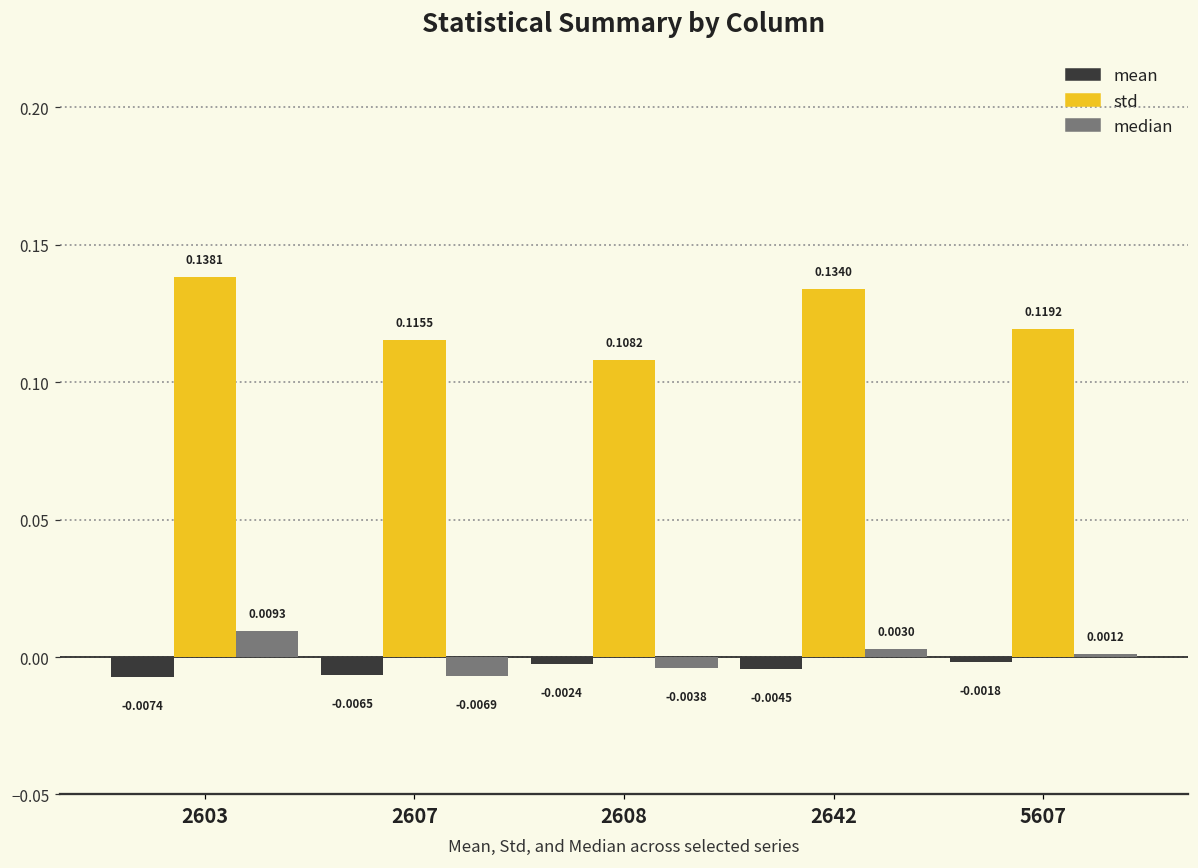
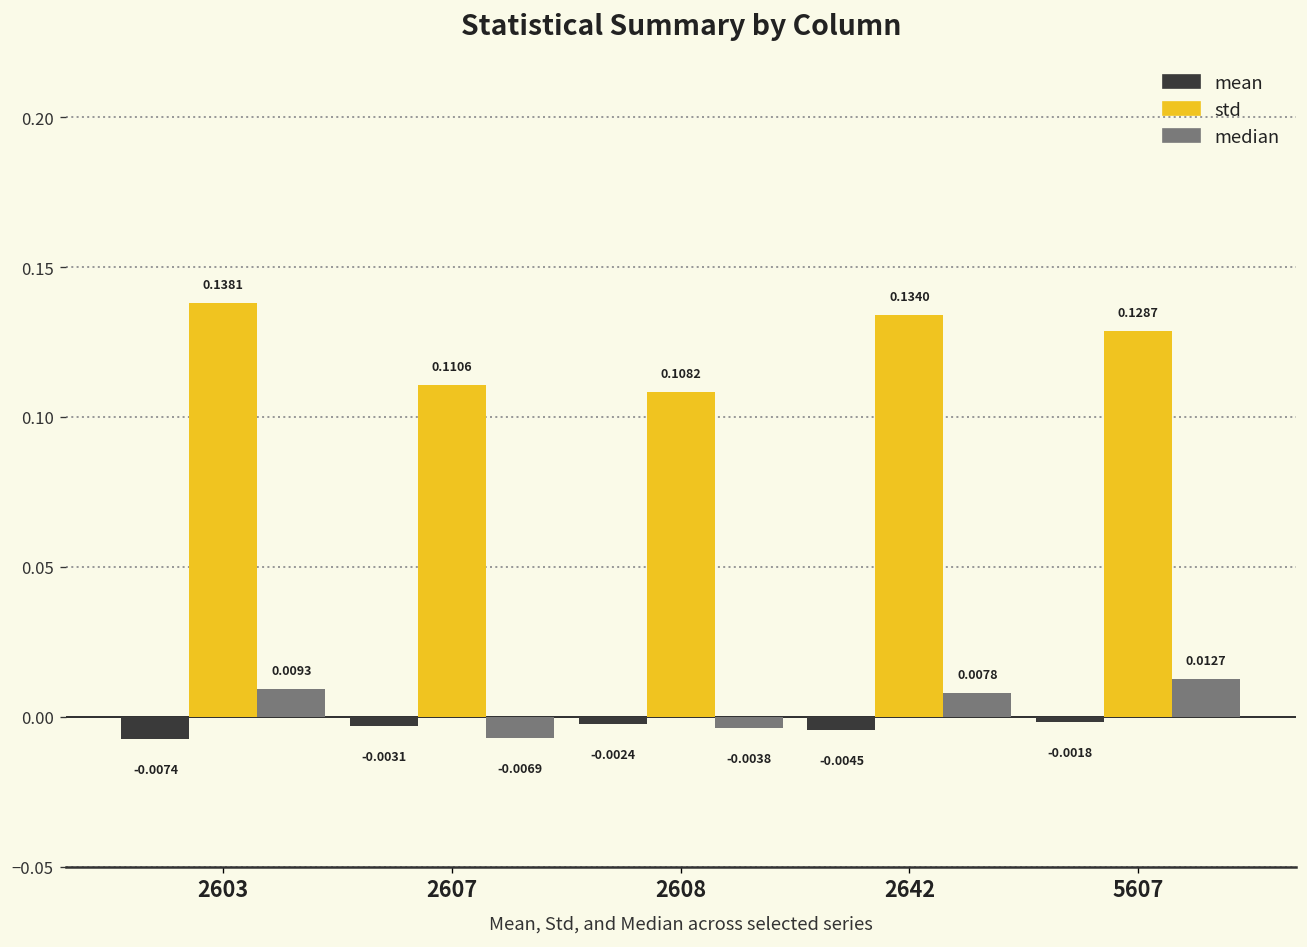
  {
    "mean": {
      "2603": -0.0074,
-     "2607": -0.0065,
+     "2607": -0.0031,
      "2608": -0.0024,
      "2642": -0.0045,
      "5607": -0.0018
    },
    "std": {
      "2603": 0.1381,
-     "2607": 0.1155,
+     "2607": 0.1106,
      "2608": 0.1082,
      "2642": 0.1340,
-     "5607": 0.1192
+     "5607": 0.1287
    },
    "median": {
      "2603": 0.0093,
      "2607": -0.0069,
      "2608": -0.0038,
-     "2642": 0.0030,
-     "5607": 0.0012
+     "2642": 0.0078,
+     "5607": 0.0127
    }
  }
